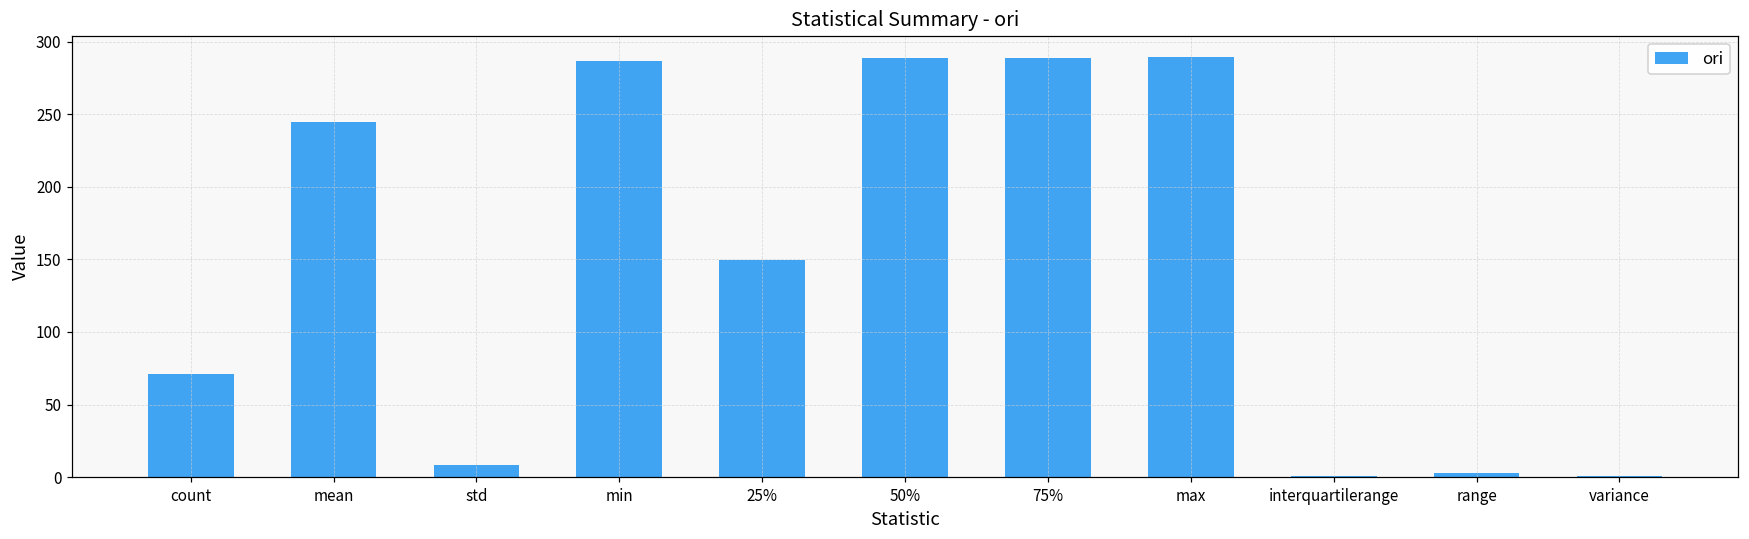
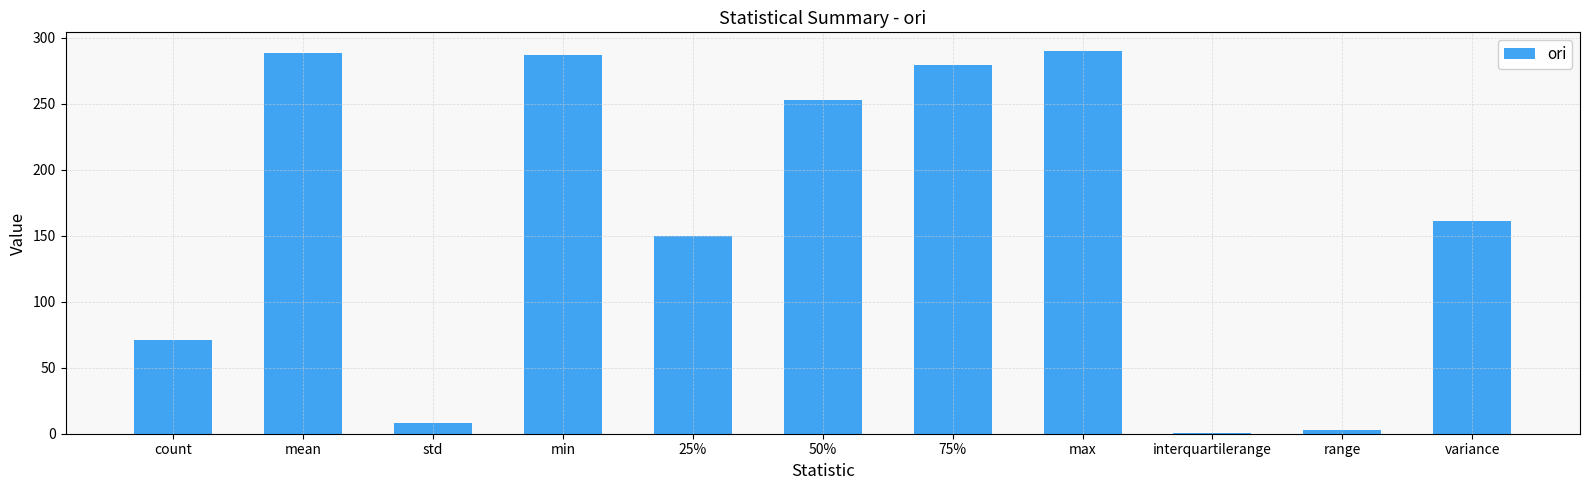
  {
    "count": 71,
-   "mean": 244,
+   "mean": 289,
    "std": 8,
    "min": 287,
    "25%": 150,
-   "50%": 289,
-   "75%": 289,
+   "50%": 253,
+   "75%": 280,
    "max": 290,
    "range": 3,
-   "variance": 0
+   "variance": 162
  }
